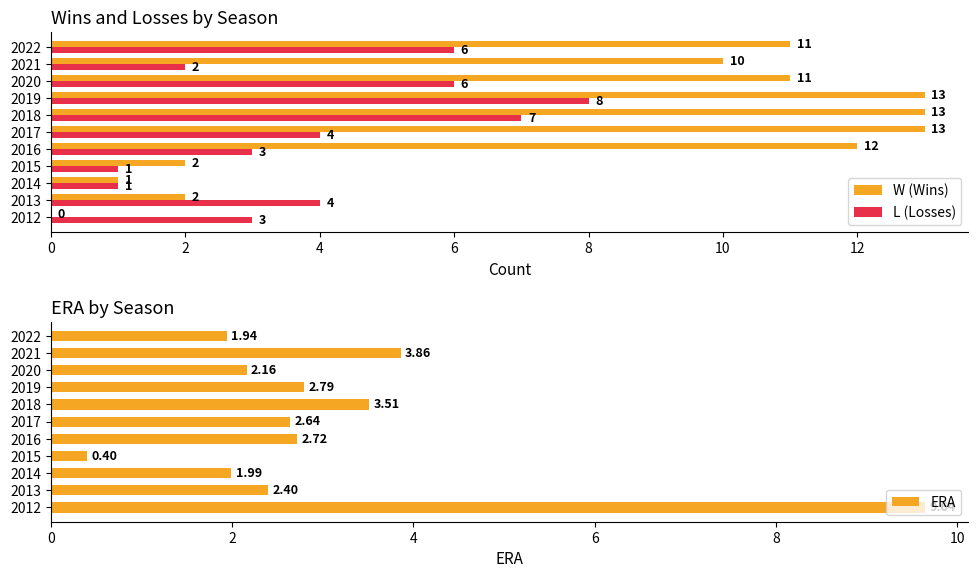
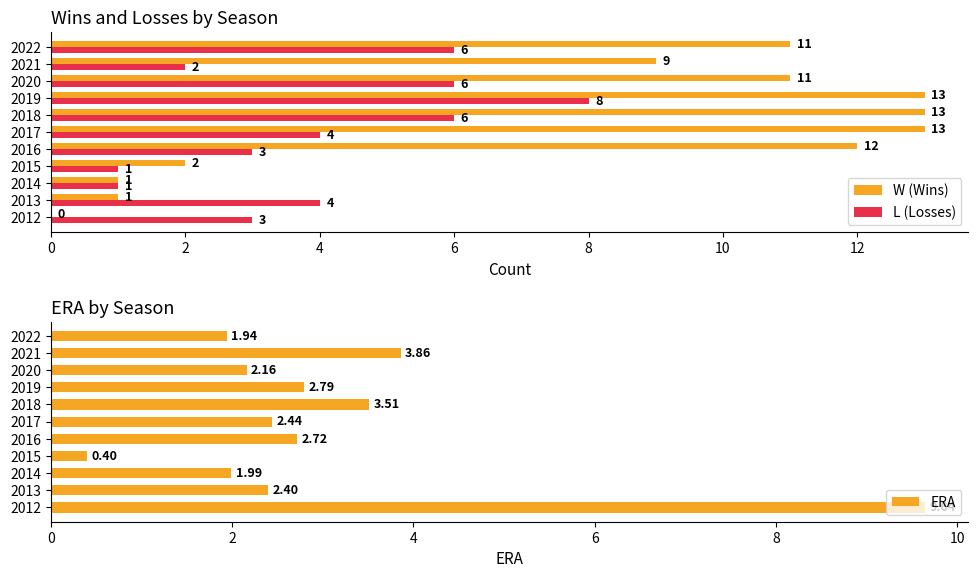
  {
    "Wins and Losses by Season": {
      "W (Wins)": {
        "2022": 11,
-       "2021": 10,
+       "2021": 9,
        "2020": 11,
        "2019": 13,
        "2018": 13,
        "2017": 13,
        "2016": 12,
        "2015": 2,
-       "2013": 2,
+       "2013": 1,
        "2012": 0
      },
      "L (Losses)": {
        "2022": 6,
        "2021": 2,
        "2020": 6,
        "2019": 8,
-       "2018": 7,
+       "2018": 6,
        "2017": 4,
        "2016": 3,
        "2013": 4,
        "2012": 3
      }
    },
    "ERA by Season": {
      "2022": 1.94,
      "2021": 3.86,
      "2020": 2.16,
      "2019": 2.79,
      "2018": 3.51,
-     "2017": 2.64,
+     "2017": 2.44,
      "2016": 2.72,
      "2015": 0.40,
      "2014": 1.99,
      "2013": 2.40
    }
  }
